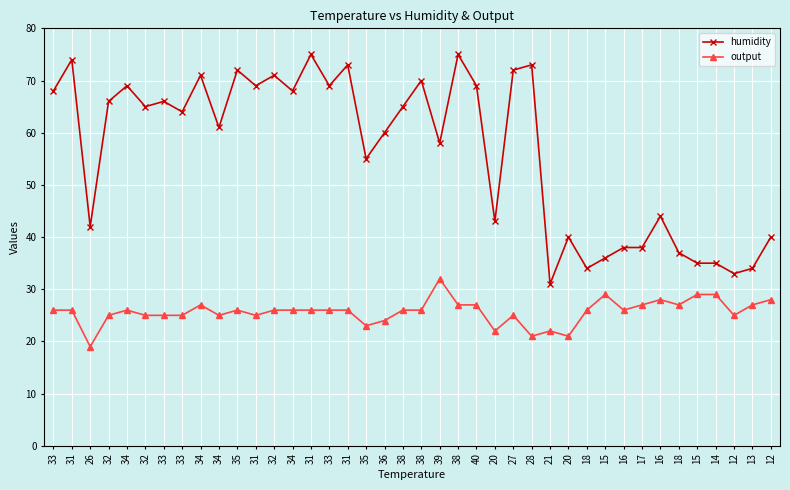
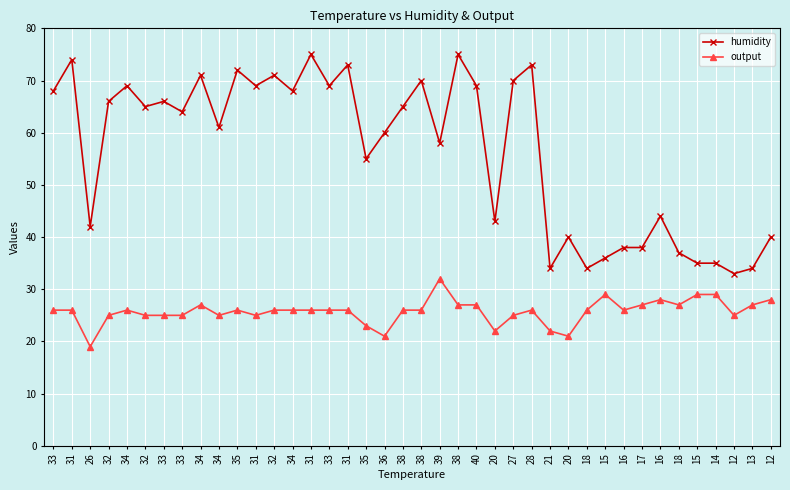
  {
    "humidity": {
      "26": 42,
      "36": 60,
      "39": 58,
      "40": 69,
-     "27": 72,
+     "27": 70,
      "28": 73,
-     "21": 31,
+     "21": 34,
      "17": 38,
      "14": 35,
      "13": 34
    },
    "output": {
      "26": 19,
-     "36": 24,
+     "36": 21,
      "39": 32,
      "40": 27,
      "27": 25,
-     "28": 21,
+     "28": 26,
      "21": 22,
      "17": 27,
      "14": 29,
      "13": 27
    }
  }
